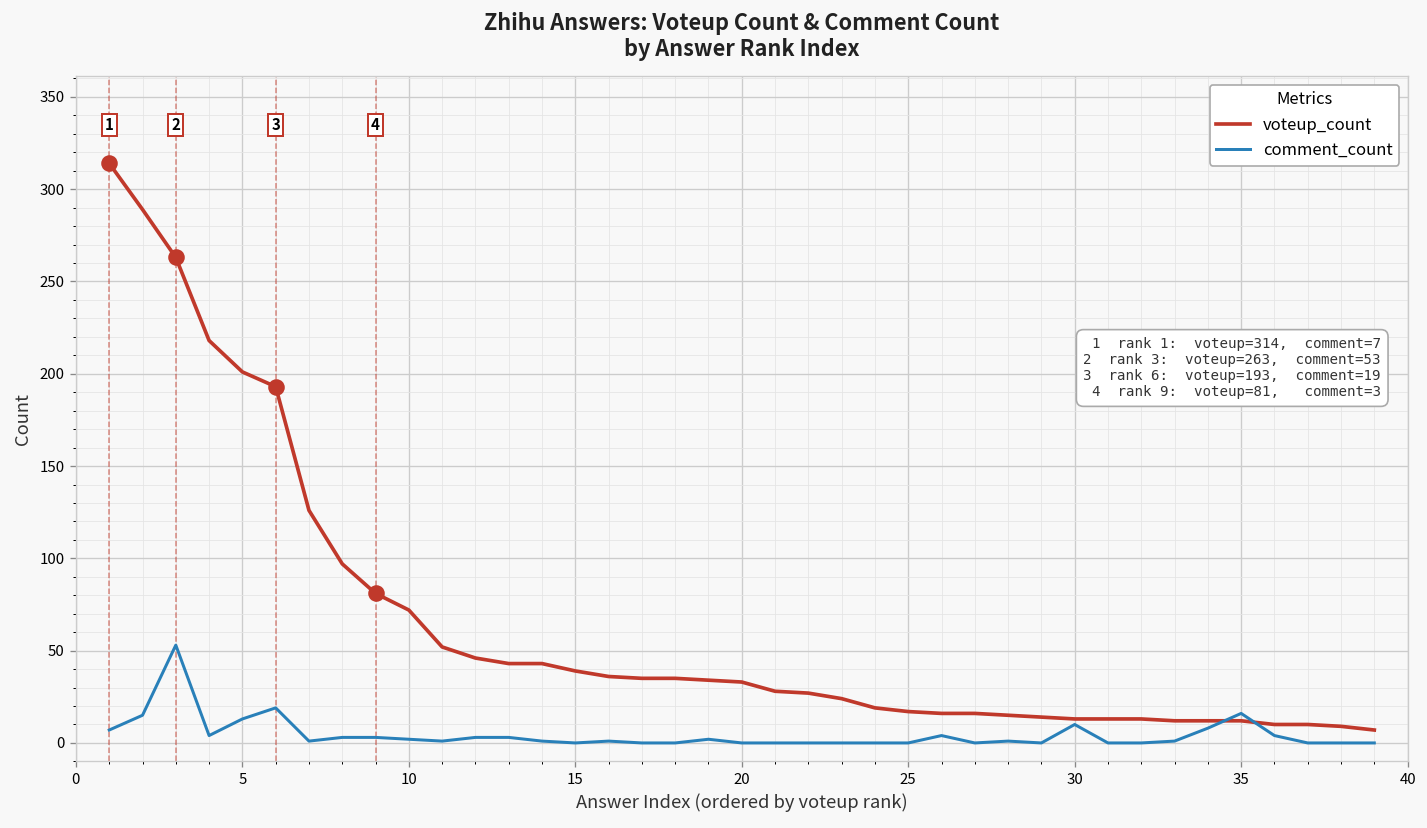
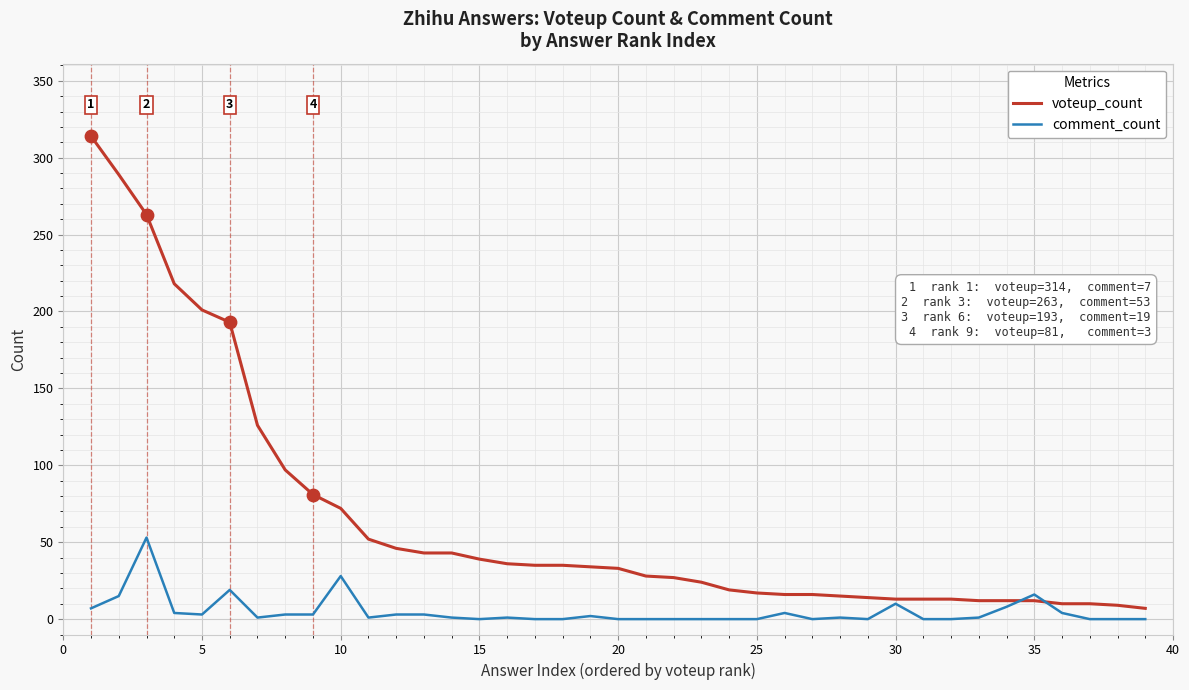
  {
    "comment_count": {
-     "5": 13,
-     "10": 2,
+     "5": 3,
+     "10": 28,
      "15": 0,
      "20": 0,
      "25": 0,
      "30": 10,
      "35": 16
    }
  }
